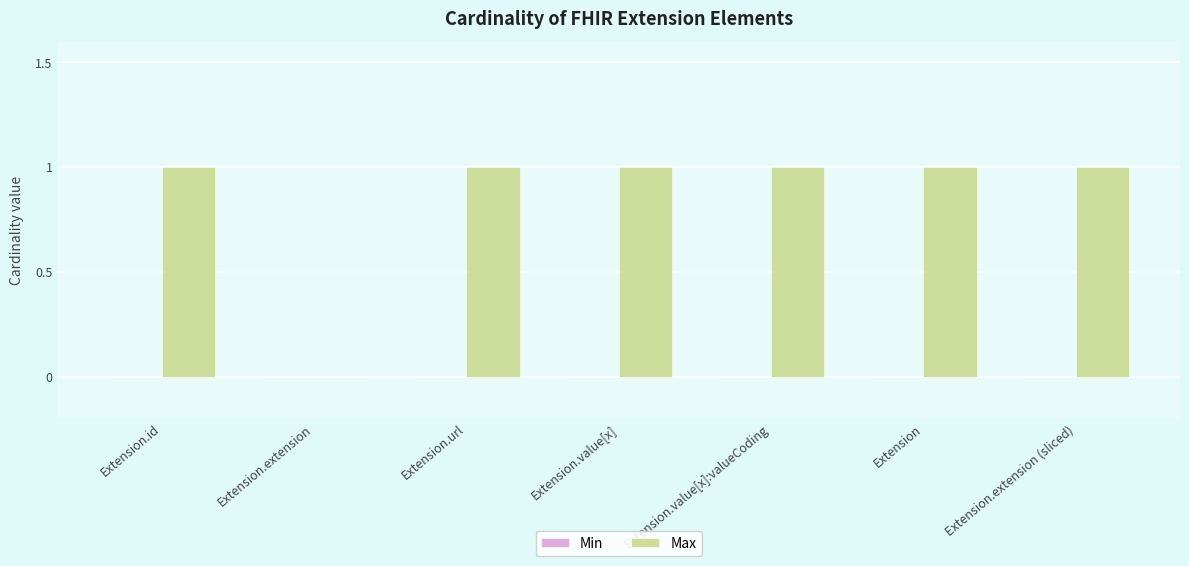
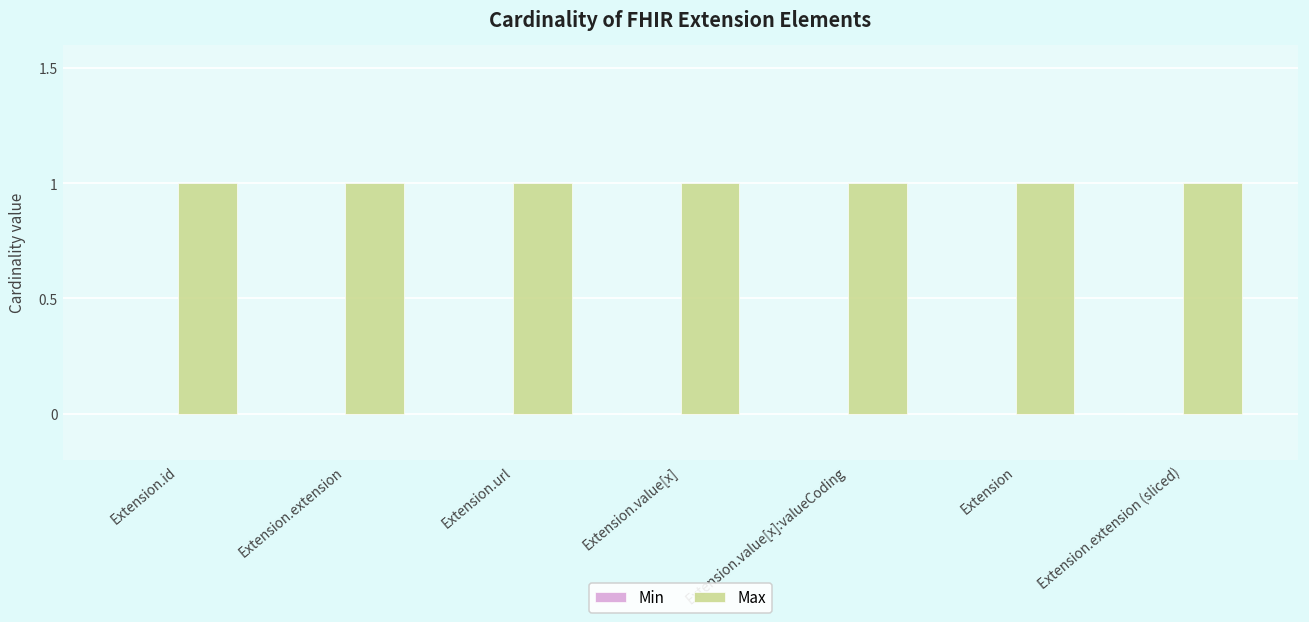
  {
    "Min": {
      "Extension.id": 0,
      "Extension.extension": 0,
      "Extension.url": 0,
      "Extension.value[x]": 0,
      "Extension.value[x]:valueCoding": 0,
      "Extension": 0,
      "Extension.extension (sliced)": 0
    },
    "Max": {
      "Extension.id": 1,
-     "Extension.extension": 0,
+     "Extension.extension": 1,
      "Extension.url": 1,
      "Extension.value[x]": 1,
      "Extension.value[x]:valueCoding": 1,
      "Extension": 1,
      "Extension.extension (sliced)": 1
    }
  }
